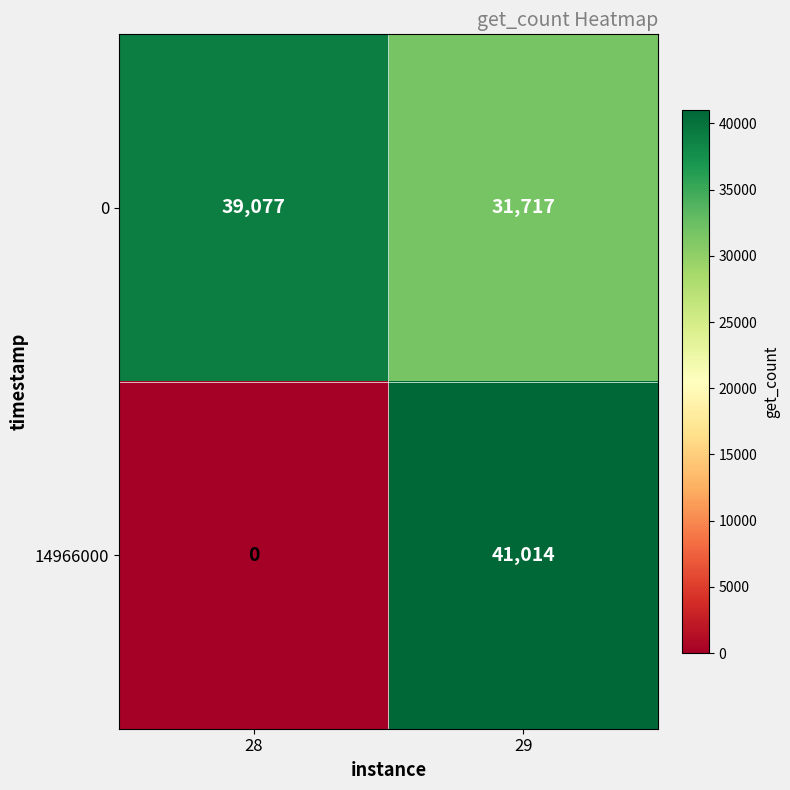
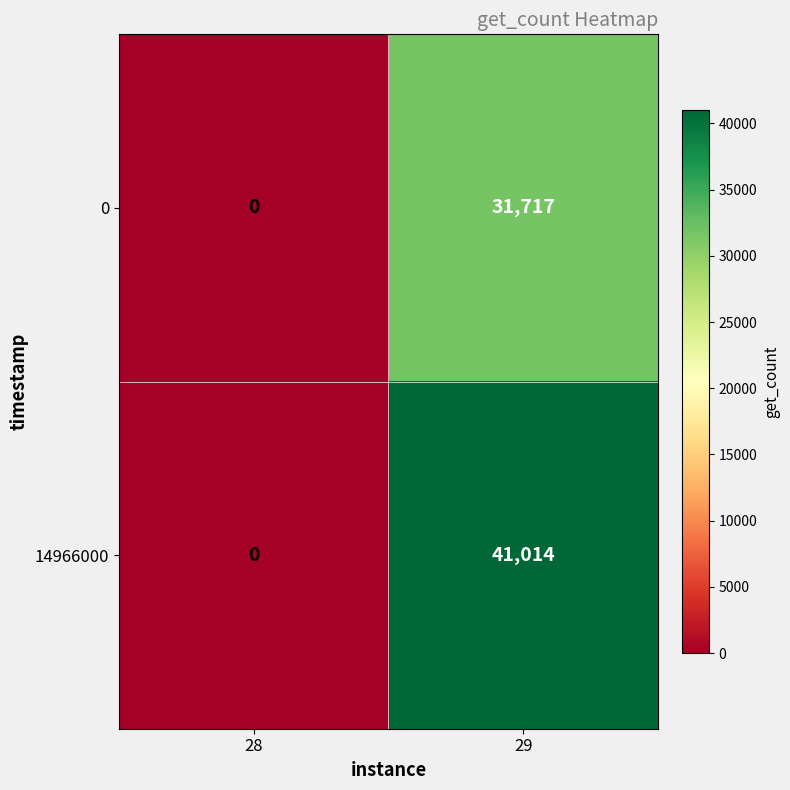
  {
    "0": {
-     "28": "39,077",
+     "28": "0",
      "29": "31,717"
    },
    "14966000": {
      "28": "0",
      "29": "41,014"
    }
  }
